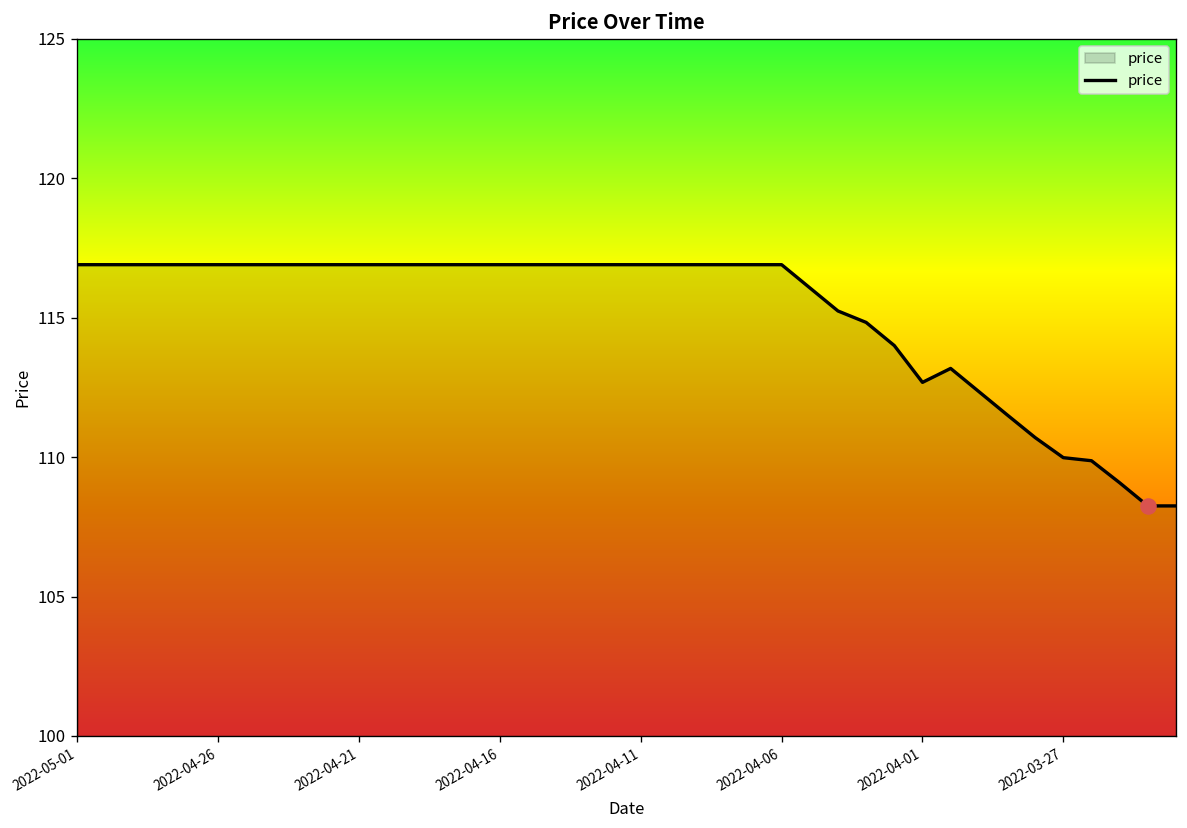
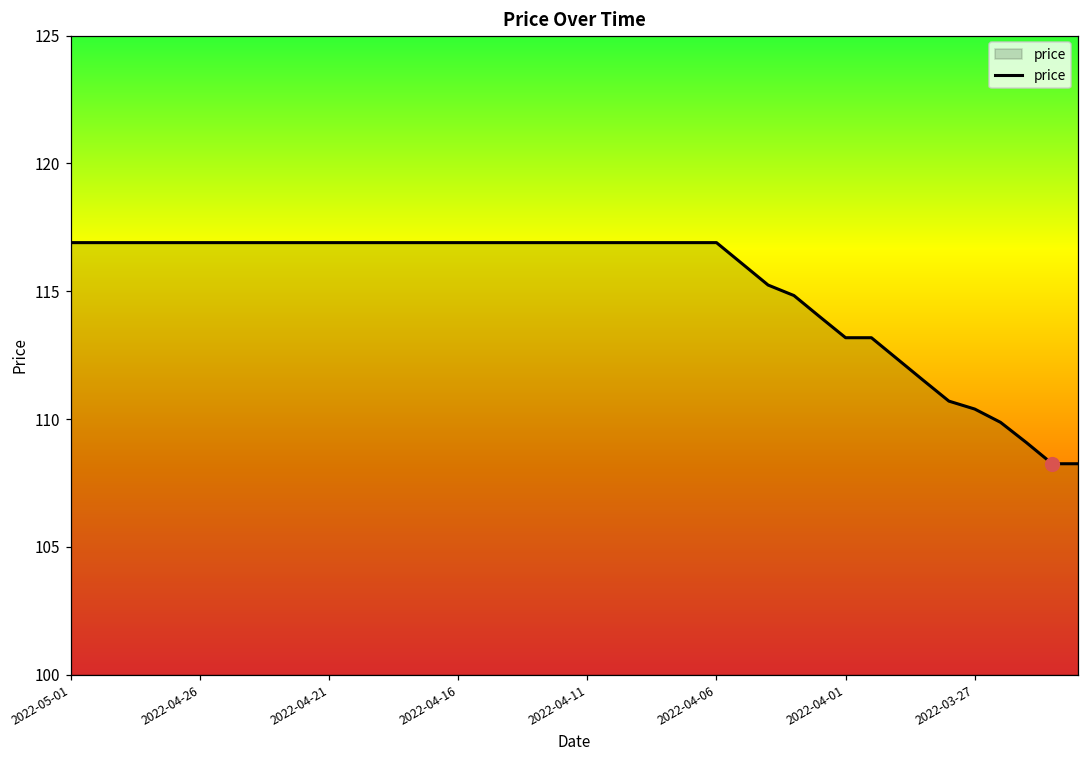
  {
    "price": {
      "2022-05-01": 116.9,
      "2022-04-26": 116.9,
      "2022-04-21": 116.9,
      "2022-04-16": 116.9,
      "2022-04-11": 116.9,
      "2022-04-06": 116.9,
-     "2022-04-01": 112.7,
-     "2022-03-27": 110.0
+     "2022-04-01": 113.2,
+     "2022-03-27": 110.4
    }
  }
